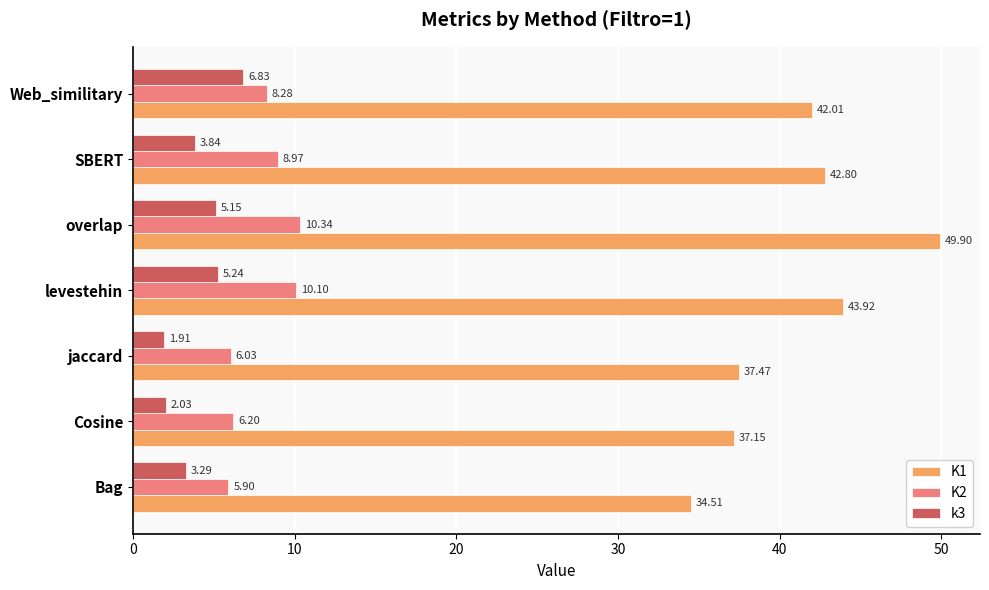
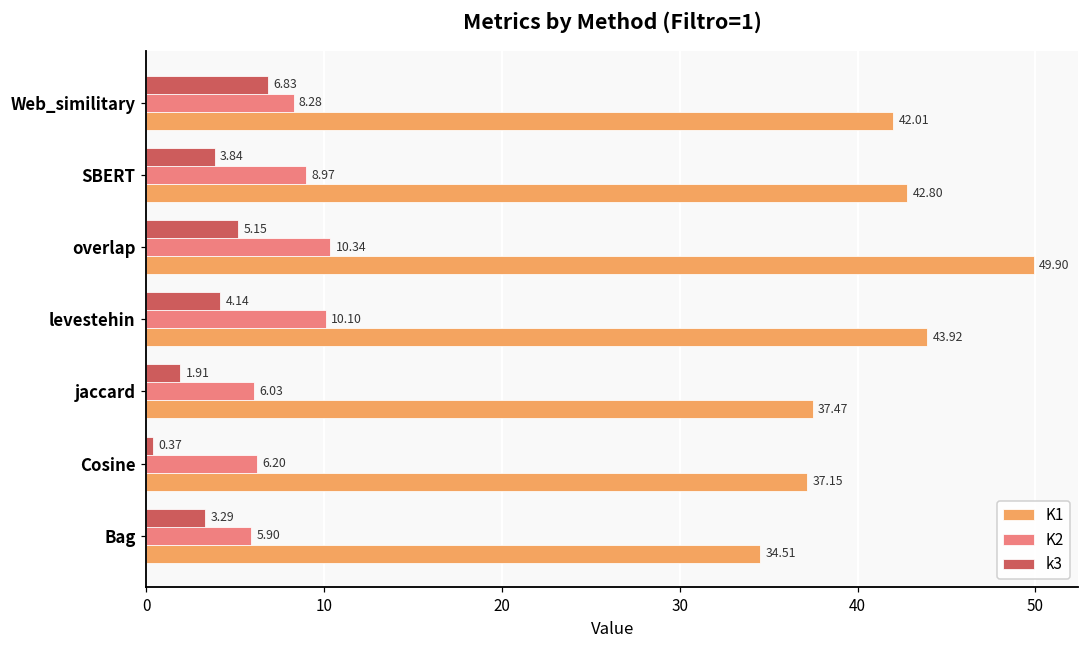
  {
    "k3": {
      "Web_similitary": 6.83,
      "SBERT": 3.84,
      "overlap": 5.15,
-     "levestehin": 5.24,
+     "levestehin": 4.14,
      "jaccard": 1.91,
-     "Cosine": 2.03,
+     "Cosine": 0.37,
      "Bag": 3.29
    }
  }
